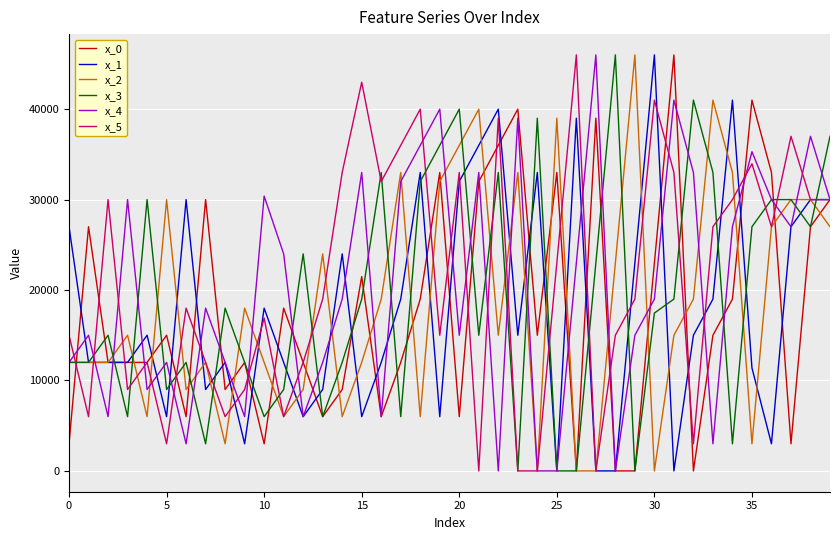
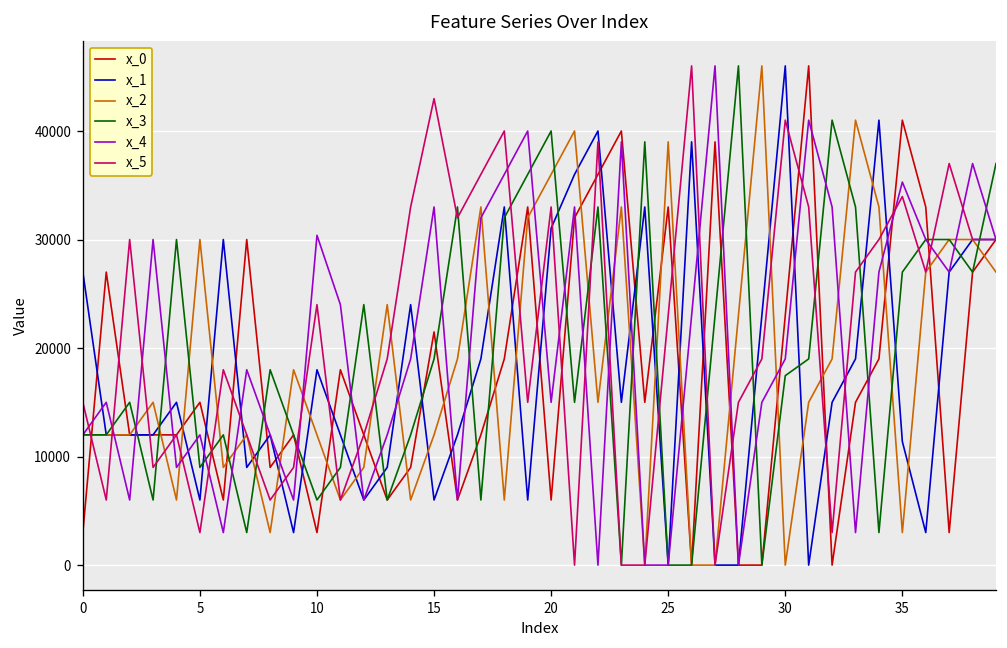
  {
    "x_0": {
      "0": 3000,
      "5": 15000,
      "10": 3000,
      "15": 21000,
      "20": 6000,
      "25": 33000,
      "30": 23000,
      "35": 41000
    },
    "x_1": {
      "0": 27000,
      "5": 6000,
      "10": 18000,
      "15": 6000,
-     "20": 32000,
+     "20": 31000,
      "30": 46000,
      "35": 11000
    },
    "x_2": {
      "5": 30000,
      "10": 12000,
      "15": 12000,
      "20": 36000,
      "25": 39000,
      "30": 0,
      "35": 3000
    },
    "x_3": {
      "5": 9000,
      "10": 6000,
      "15": 19000,
      "20": 40000,
      "30": 17000,
      "35": 27000
    },
    "x_4": {
      "5": 12000,
      "10": 30000,
      "15": 33000,
      "20": 15000,
      "30": 19000,
      "35": 35000
    },
    "x_5": {
      "0": 15000,
      "5": 3000,
-     "10": 17000,
+     "10": 24000,
      "15": 43000,
      "20": 33000,
      "25": 23000,
      "30": 41000,
      "35": 34000
    }
  }
